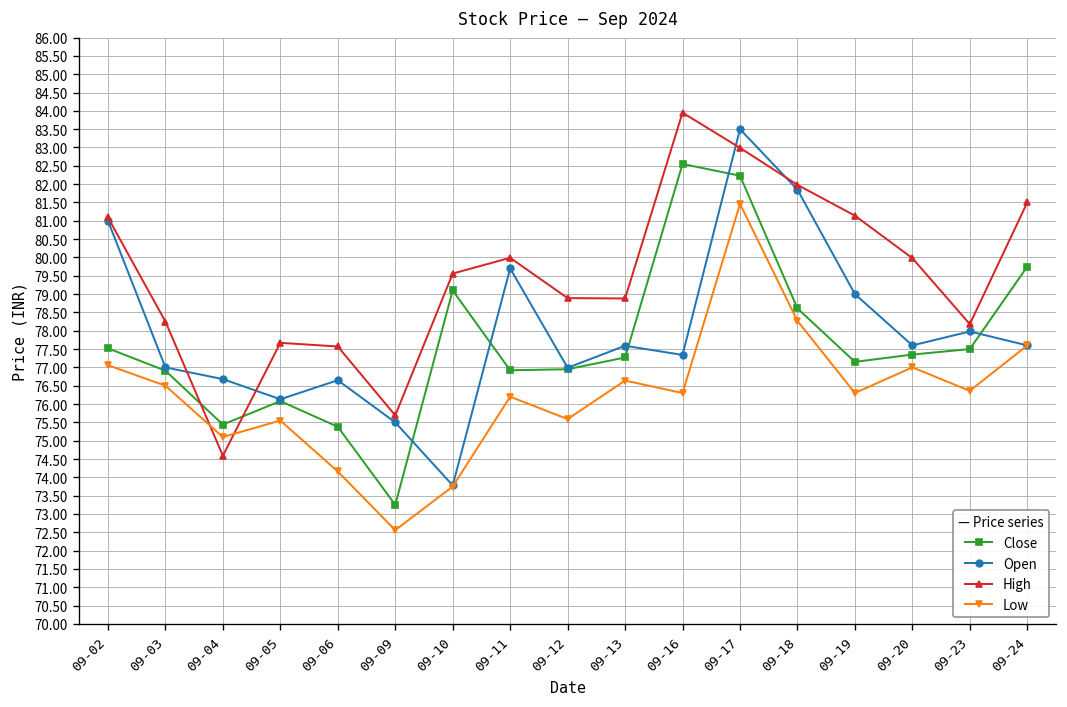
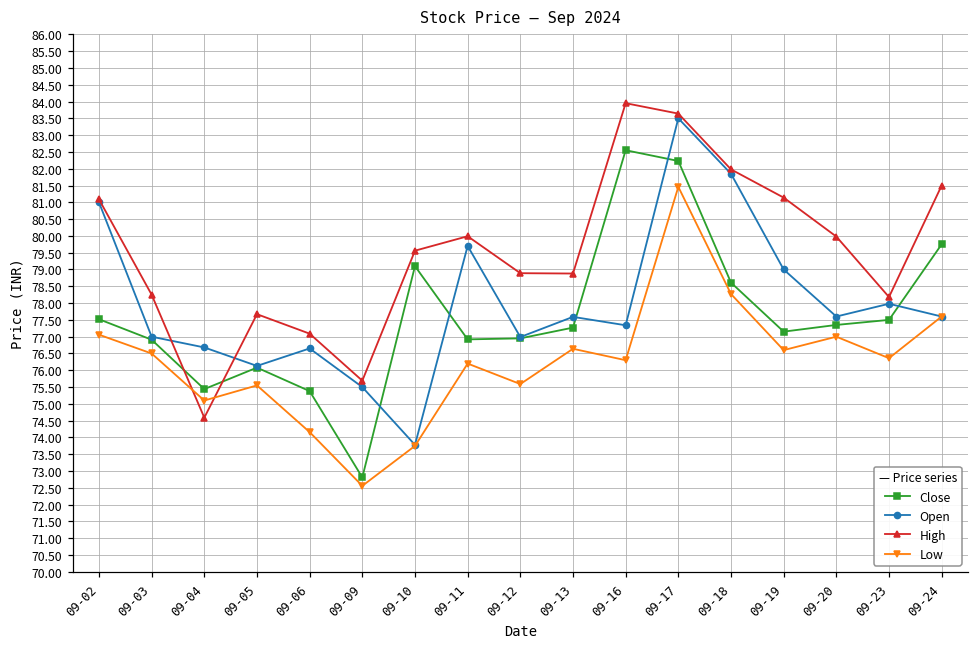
  {
    "Close": {
      "09-02": 77.5,
      "09-03": 76.9,
      "09-04": 75.4,
      "09-06": 75.4,
-     "09-09": 73.3,
+     "09-09": 72.8,
      "09-10": 79.1,
      "09-11": 76.9,
      "09-13": 77.3,
      "09-16": 82.6,
      "09-17": 82.2,
      "09-18": 78.6,
      "09-19": 77.2,
      "09-20": 77.4,
      "09-23": 77.5,
      "09-24": 79.8
    },
    "Open": {
      "09-02": 81.0,
      "09-03": 77.0,
      "09-04": 76.7,
      "09-06": 76.7,
      "09-09": 75.5,
      "09-11": 79.7,
      "09-13": 77.6,
      "09-16": 77.3,
      "09-17": 83.5,
      "09-18": 81.9,
      "09-19": 79.0,
      "09-20": 77.6,
      "09-23": 78.0
    },
    "High": {
      "09-02": 81.1,
      "09-03": 78.3,
      "09-04": 74.6,
      "09-05": 77.7,
-     "09-06": 77.6,
+     "09-06": 77.1,
      "09-09": 75.7,
      "09-10": 79.6,
      "09-11": 80.0,
      "09-12": 78.9,
      "09-13": 78.9,
      "09-16": 84.0,
-     "09-17": 83.0,
+     "09-17": 83.6,
      "09-18": 82.0,
      "09-19": 81.1,
      "09-20": 80.0,
      "09-23": 78.2,
      "09-24": 81.5
    },
    "Low": {
      "09-02": 77.1,
      "09-03": 76.5,
      "09-04": 75.1,
      "09-05": 75.6,
      "09-06": 74.2,
      "09-09": 72.6,
      "09-11": 76.2,
      "09-12": 75.6,
      "09-13": 76.6,
      "09-16": 76.3,
      "09-17": 81.5,
      "09-18": 78.3,
-     "09-19": 76.3,
+     "09-19": 76.6,
      "09-20": 77.0,
      "09-23": 76.4
    }
  }
